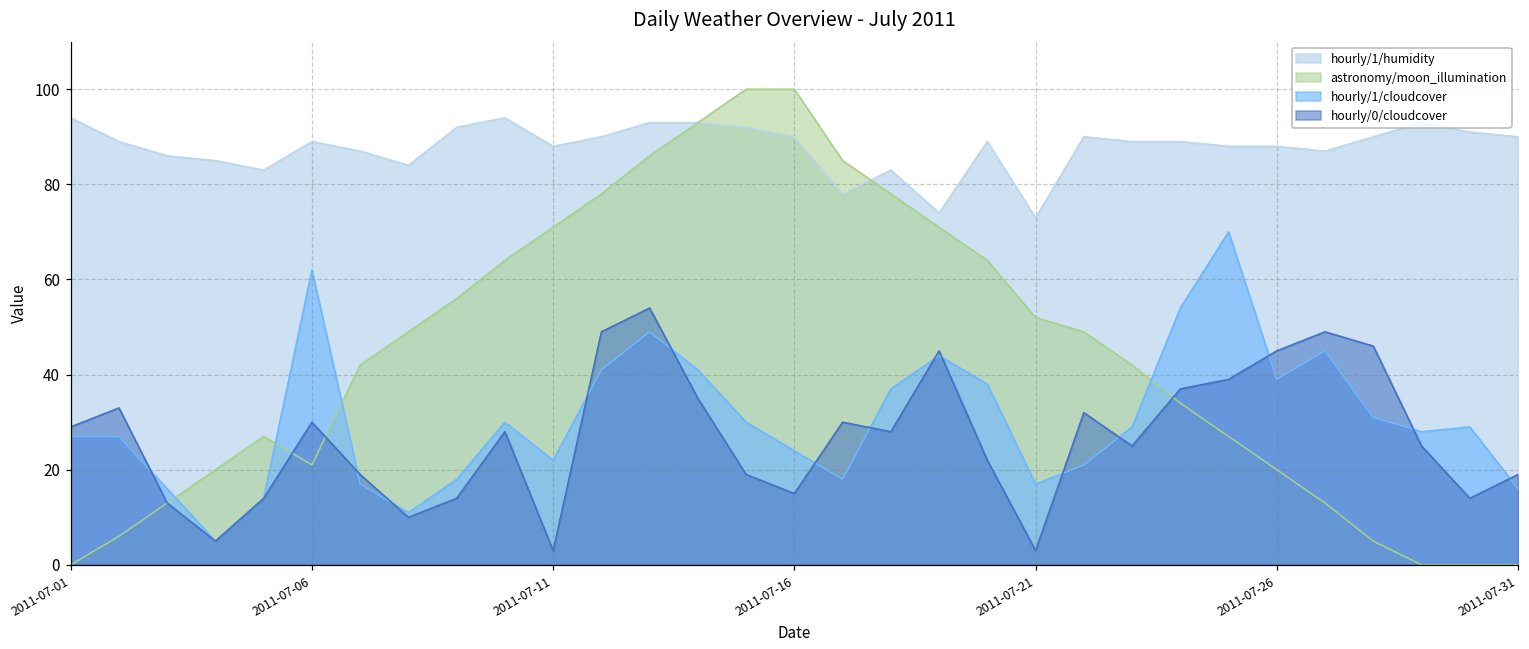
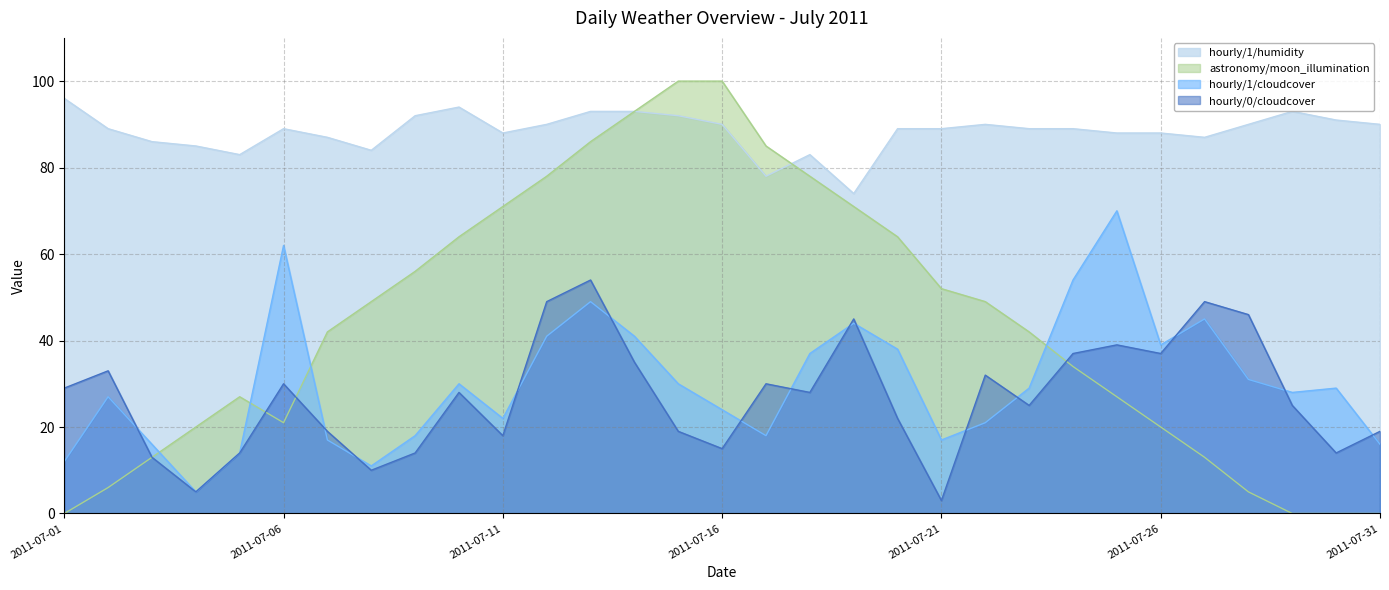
  {
    "hourly/1/humidity": {
-     "2011-07-01": 94,
+     "2011-07-01": 96,
      "2011-07-06": 89,
      "2011-07-11": 88,
      "2011-07-16": 90,
-     "2011-07-21": 73,
+     "2011-07-21": 89,
      "2011-07-26": 88,
      "2011-07-31": 90
    },
    "astronomy/moon_illumination": {
      "2011-07-01": 0,
      "2011-07-06": 21,
      "2011-07-11": 71,
      "2011-07-16": 100,
      "2011-07-21": 52,
      "2011-07-26": 20,
      "2011-07-31": 0
    },
    "hourly/1/cloudcover": {
-     "2011-07-01": 27,
+     "2011-07-01": 12,
      "2011-07-06": 62,
      "2011-07-11": 22,
      "2011-07-16": 24,
      "2011-07-21": 17,
      "2011-07-26": 39,
      "2011-07-31": 16
    },
    "hourly/0/cloudcover": {
      "2011-07-01": 29,
      "2011-07-06": 30,
-     "2011-07-11": 3,
+     "2011-07-11": 18,
      "2011-07-16": 15,
      "2011-07-21": 3,
-     "2011-07-26": 45,
+     "2011-07-26": 37,
      "2011-07-31": 19
    }
  }
